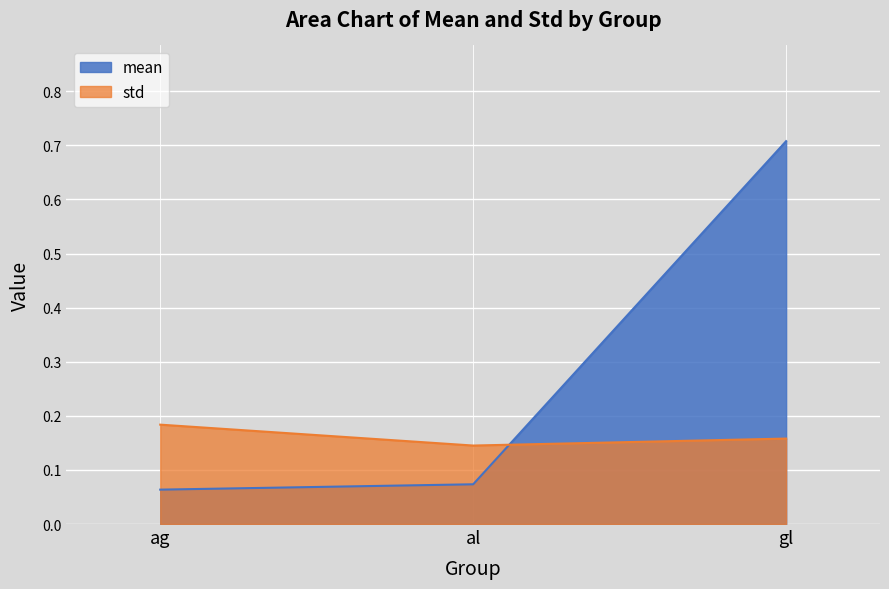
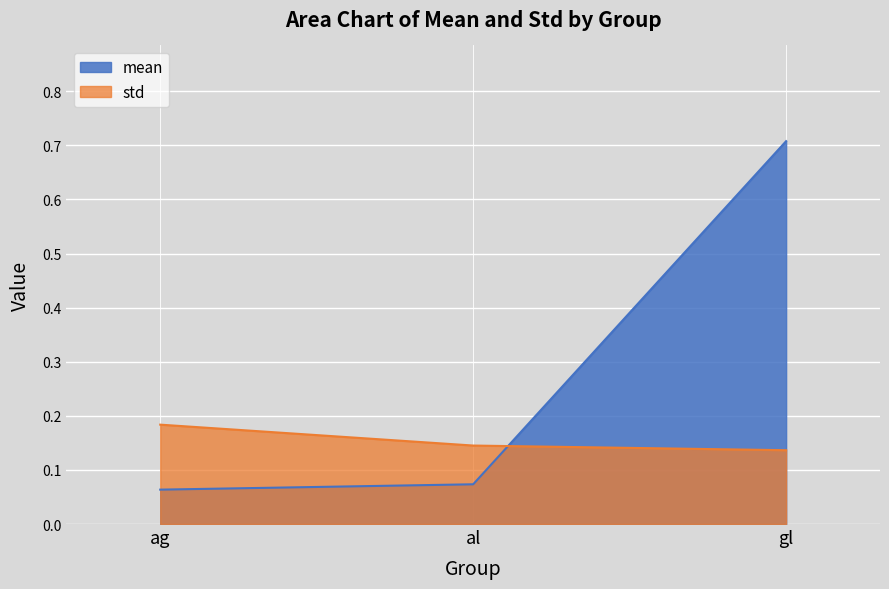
  {
    "mean": {
      "ag": 0.06,
      "al": 0.07,
      "gl": 0.71
    },
    "std": {
      "ag": 0.18,
      "al": 0.15,
-     "gl": 0.16
+     "gl": 0.14
    }
  }
